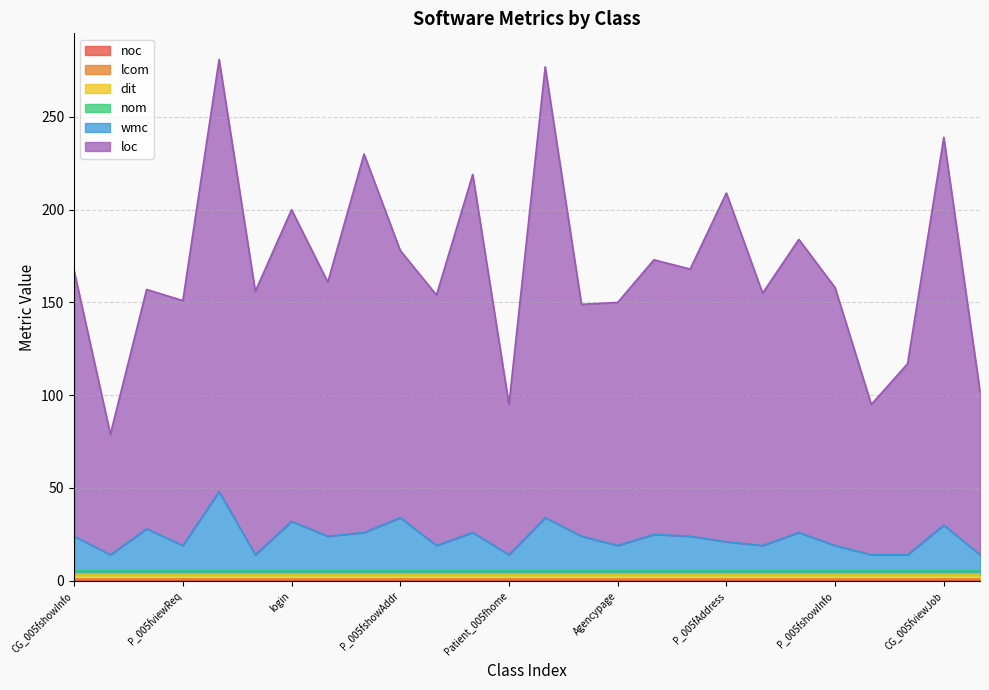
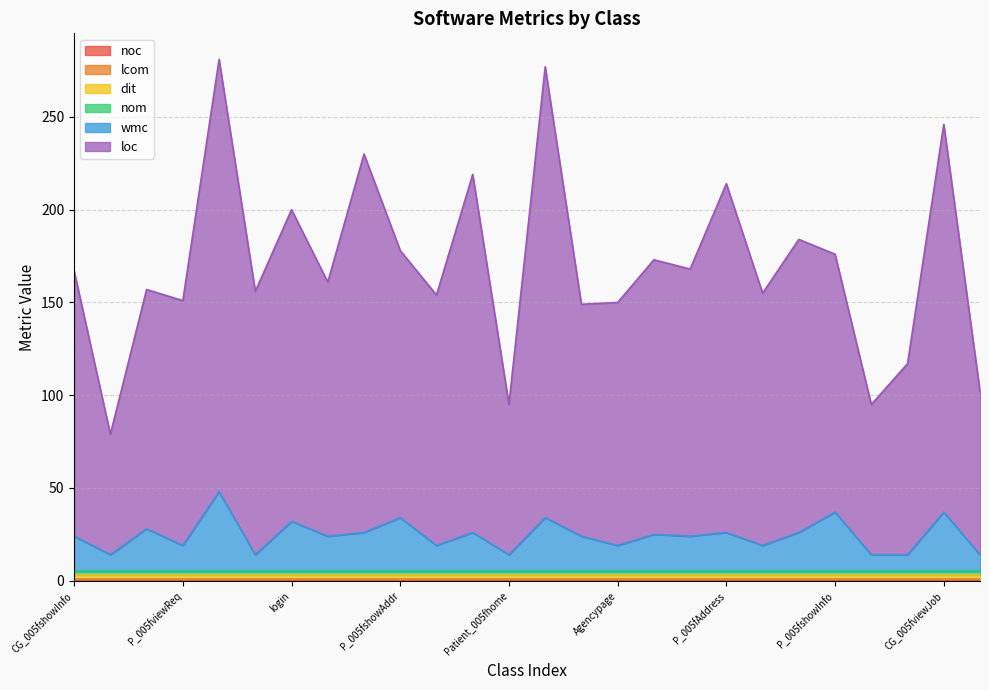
  {
    "dit": {
      "CG_005fshowInfo": 3,
      "P_005fviewReq": 3,
      "login": 3,
      "P_005fshowAddr": 3,
      "Patient_005fhome": 3,
      "Agencypage": 3,
      "P_005fAddress": 3,
      "P_005fshowInfo": 3,
      "CG_005fviewJob": 3
    },
    "nom": {
      "CG_005fshowInfo": 5,
      "P_005fviewReq": 5,
      "login": 5,
      "P_005fshowAddr": 5,
      "Patient_005fhome": 5,
      "Agencypage": 5,
      "P_005fAddress": 5,
      "P_005fshowInfo": 5,
      "CG_005fviewJob": 5
    },
    "wmc": {
      "CG_005fshowInfo": 24,
      "P_005fviewReq": 19,
      "login": 32,
      "P_005fshowAddr": 34,
      "Patient_005fhome": 14,
      "Agencypage": 19,
-     "P_005fAddress": 21,
-     "P_005fshowInfo": 19,
-     "CG_005fviewJob": 30
+     "P_005fAddress": 26,
+     "P_005fshowInfo": 37,
+     "CG_005fviewJob": 37
    },
    "loc": {
      "CG_005fshowInfo": 167,
      "P_005fviewReq": 151,
      "login": 200,
      "P_005fshowAddr": 178,
      "Patient_005fhome": 95,
      "Agencypage": 150,
      "P_005fAddress": 188,
      "P_005fshowInfo": 139,
      "CG_005fviewJob": 209
    }
  }
